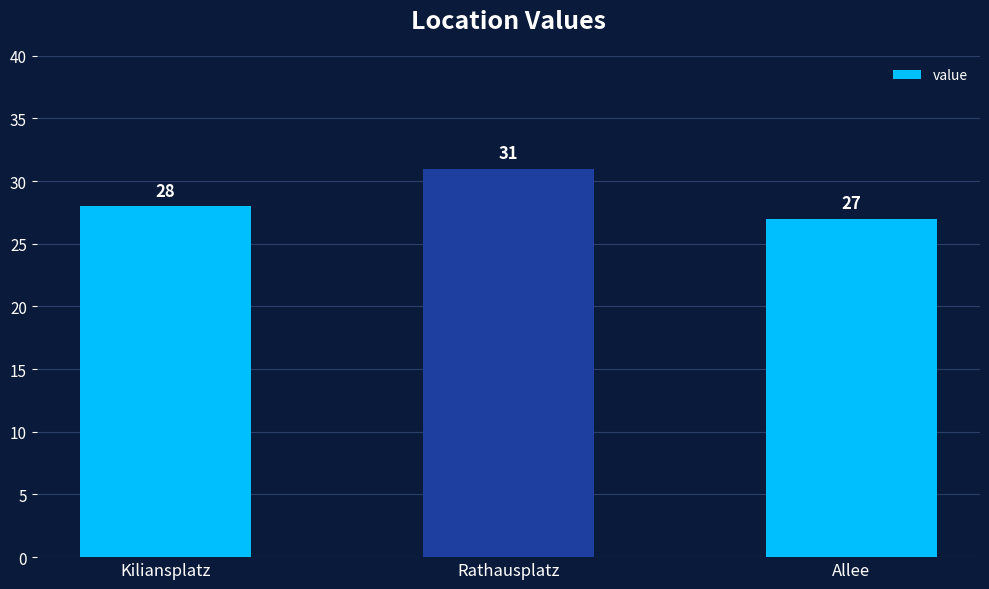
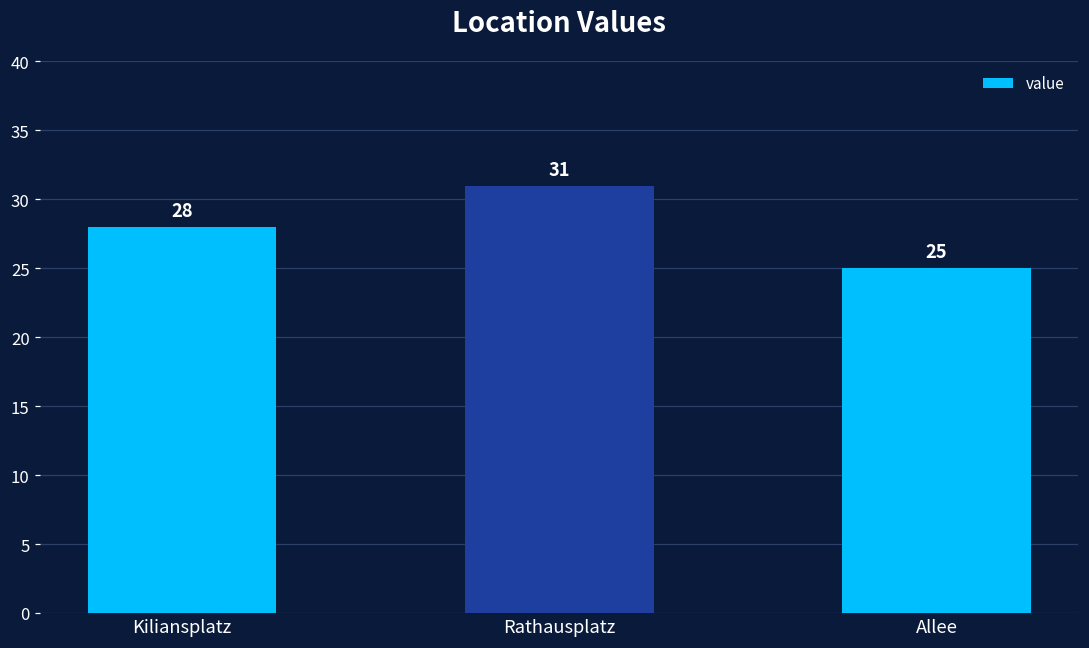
  {
    "Kiliansplatz": 28,
    "Rathausplatz": 31,
-   "Allee": 27
+   "Allee": 25
  }
